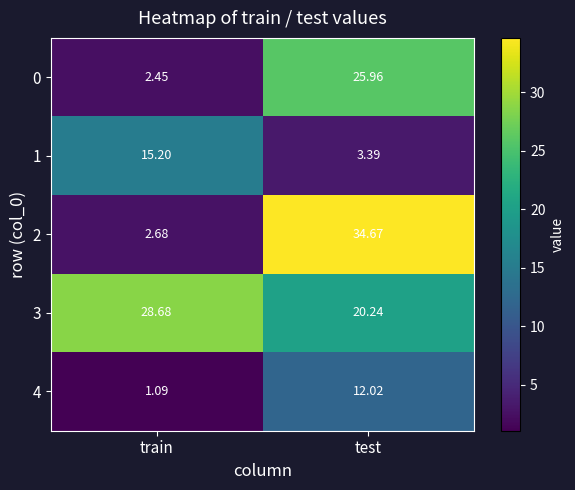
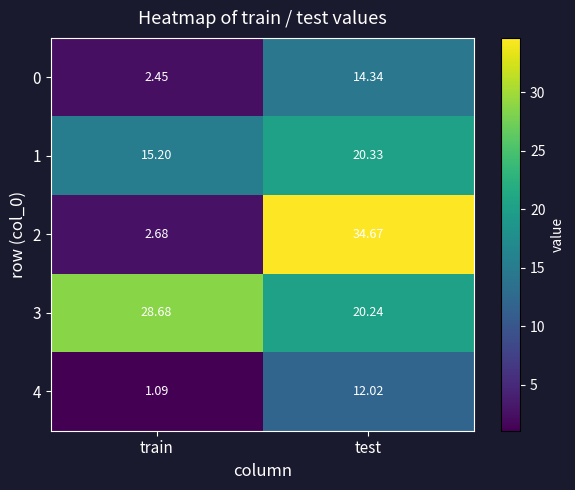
  {
    "0": {
      "train": 2.45,
-     "test": 25.96
+     "test": 14.34
    },
    "1": {
      "train": 15.20,
-     "test": 3.39
+     "test": 20.33
    },
    "2": {
      "train": 2.68,
      "test": 34.67
    },
    "3": {
      "train": 28.68,
      "test": 20.24
    },
    "4": {
      "train": 1.09,
      "test": 12.02
    }
  }
